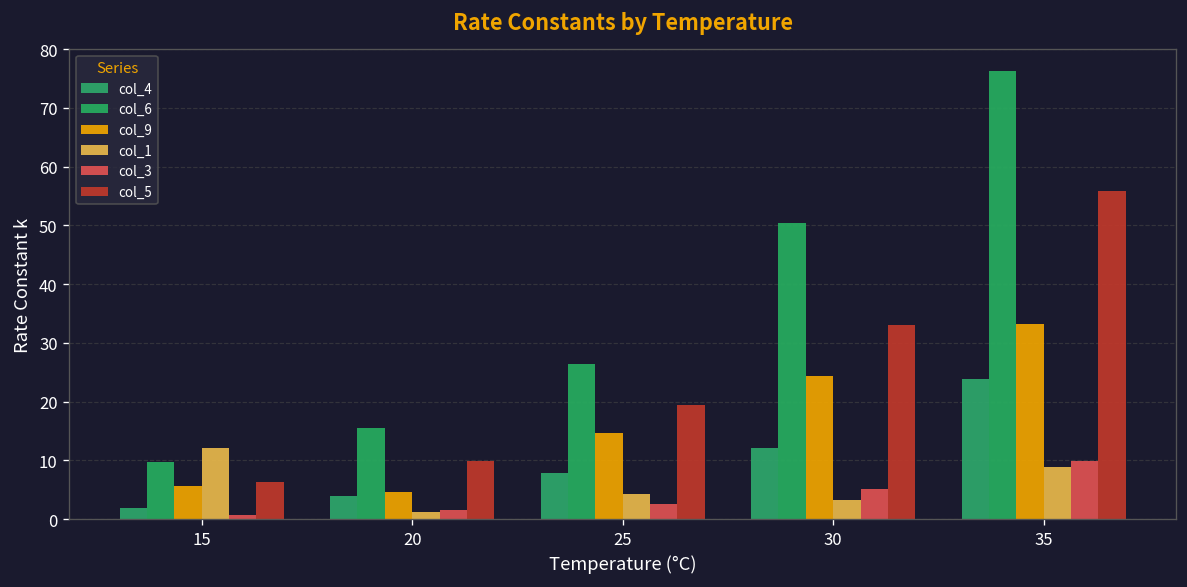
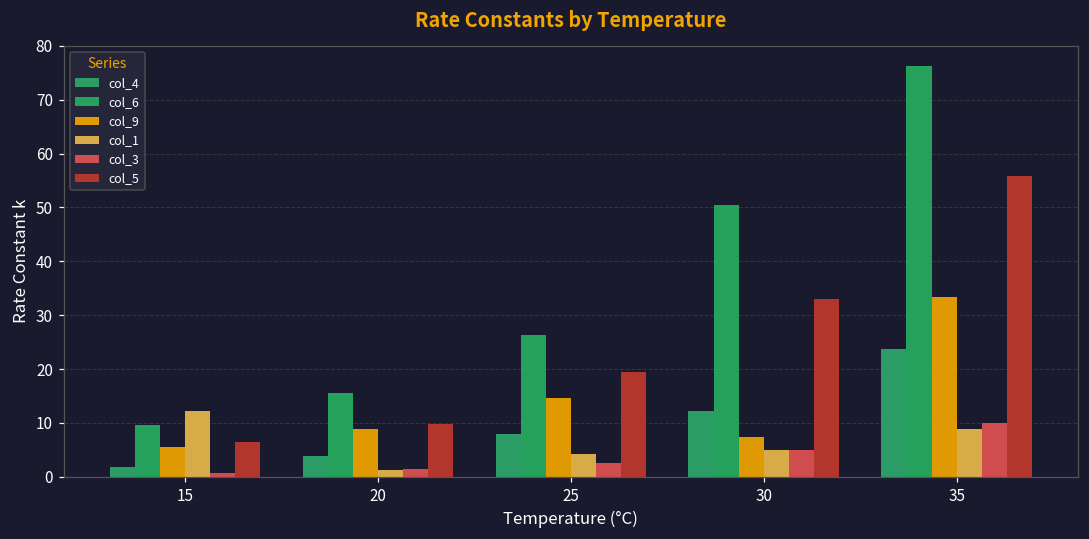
  {
    "col_9": {
      "15": 6,
-     "20": 5,
+     "20": 9,
      "25": 15,
-     "30": 24,
+     "30": 7,
      "35": 33
    },
    "col_1": {
      "15": 12,
      "20": 1,
      "25": 4,
-     "30": 3,
+     "30": 5,
      "35": 9
    }
  }
